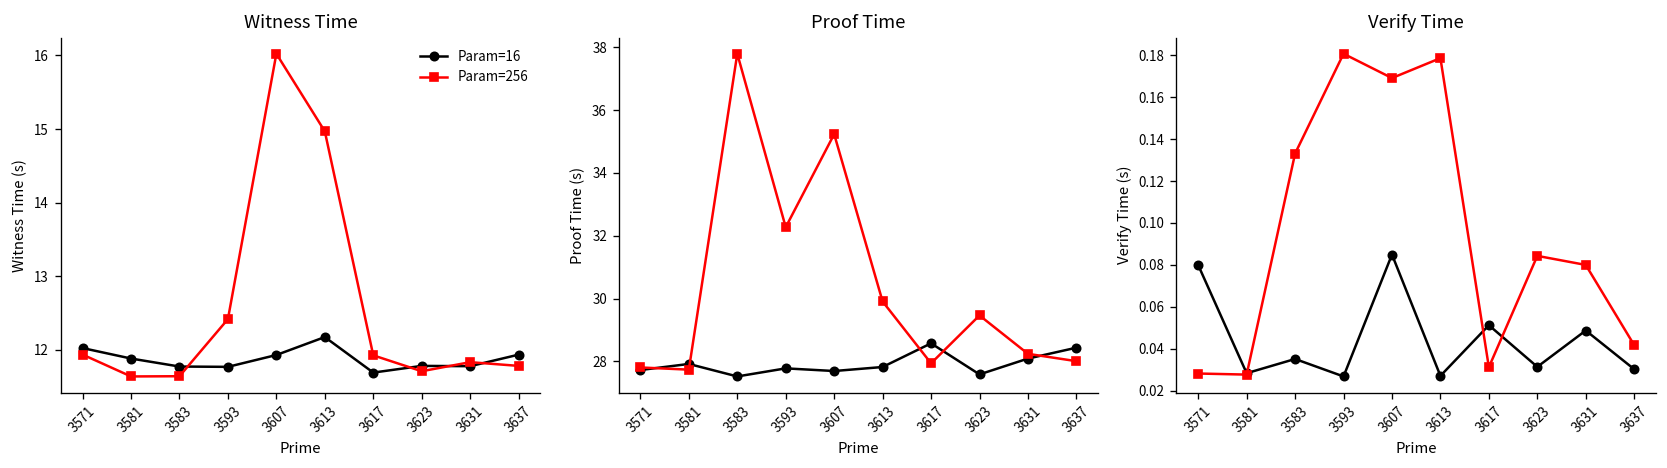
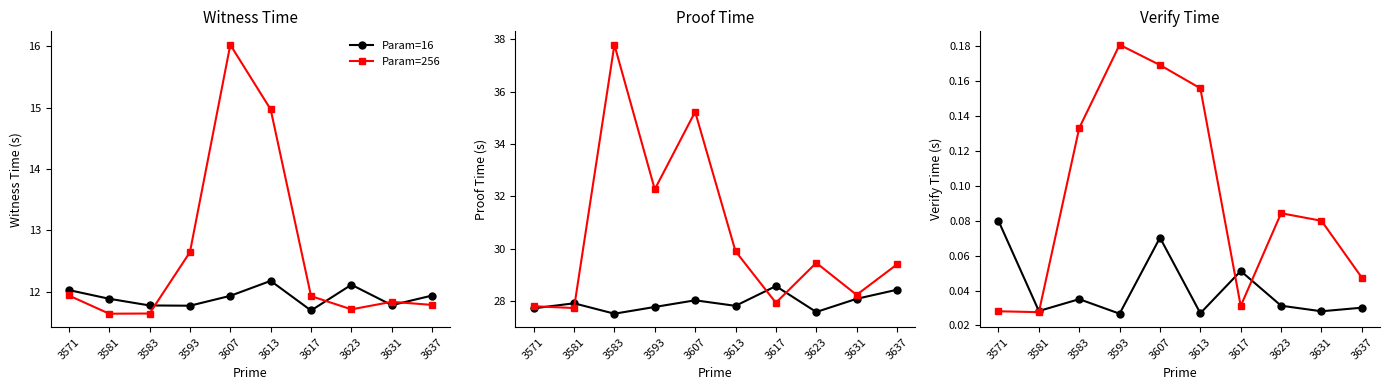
  {
    "Witness Time": {
      "Param=16": {
        "3571": 12.0,
        "3581": 11.9,
        "3583": 11.8,
        "3593": 11.8,
        "3607": 11.9,
        "3613": 12.2,
        "3617": 11.7,
-       "3623": 11.8,
+       "3623": 12.1,
        "3631": 11.8,
        "3637": 11.9
      },
      "Param=256": {
        "3571": 11.9,
        "3581": 11.6,
        "3583": 11.6,
-       "3593": 12.4,
+       "3593": 12.6,
        "3607": 16.0,
        "3613": 15.0,
        "3617": 11.9,
        "3623": 11.7,
        "3631": 11.8,
        "3637": 11.8
      }
    },
    "Proof Time": {
      "Param=16": {
        "3581": 27.9,
        "3583": 27.5,
        "3593": 27.8,
-       "3607": 27.7,
+       "3607": 28.0,
        "3613": 27.8,
        "3617": 28.6,
        "3623": 27.6,
        "3631": 28.1,
        "3637": 28.4
      },
      "Param=256": {
        "3581": 27.7,
        "3583": 37.8,
        "3593": 32.3,
        "3607": 35.2,
        "3613": 29.9,
        "3617": 27.9,
        "3623": 29.5,
        "3631": 28.2,
-       "3637": 28.0
+       "3637": 29.4
      }
    },
    "Verify Time": {
      "Param=16": {
        "3571": 0.080,
        "3583": 0.035,
        "3593": 0.027,
-       "3607": 0.085,
+       "3607": 0.070,
        "3613": 0.027,
        "3617": 0.051,
        "3623": 0.031,
-       "3631": 0.049,
+       "3631": 0.028,
        "3637": 0.030
      },
      "Param=256": {
        "3571": 0.028,
        "3583": 0.133,
        "3593": 0.181,
        "3607": 0.169,
-       "3613": 0.179,
+       "3613": 0.156,
        "3617": 0.031,
        "3623": 0.084,
        "3631": 0.080,
-       "3637": 0.042
+       "3637": 0.047
      }
    }
  }
